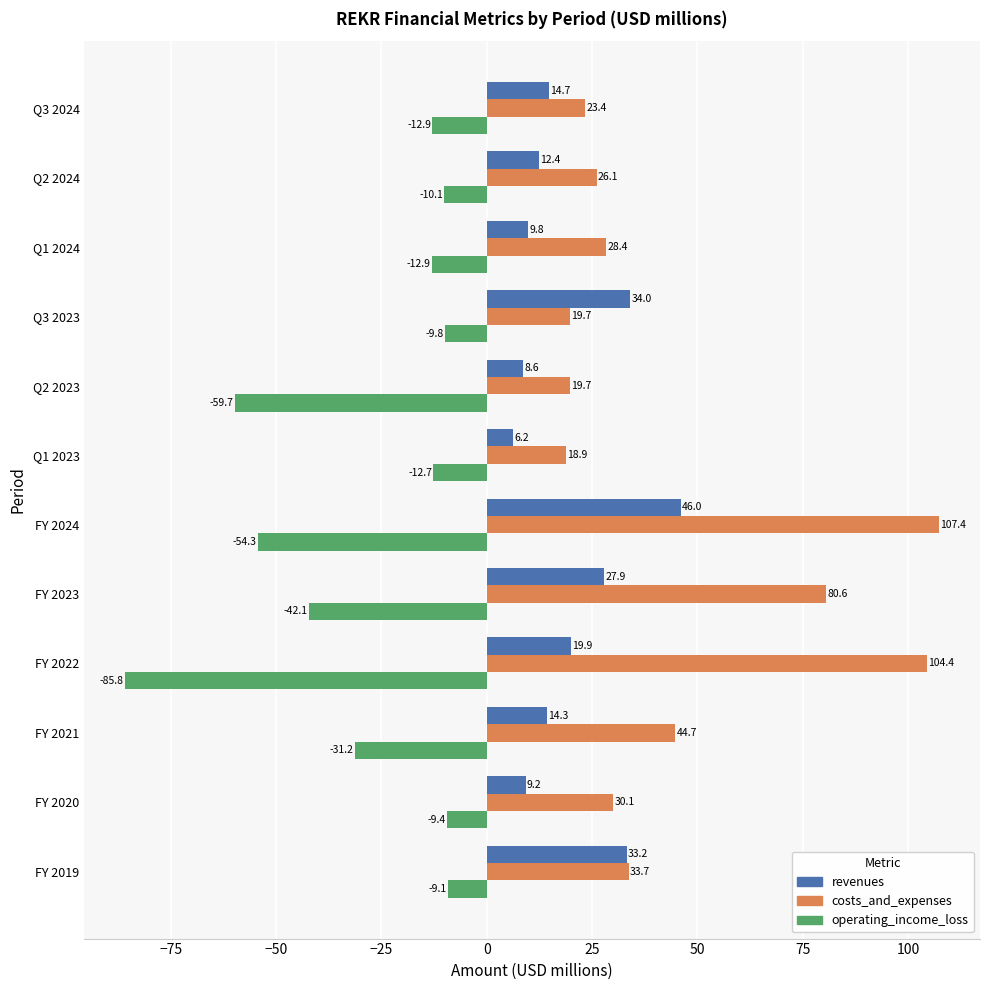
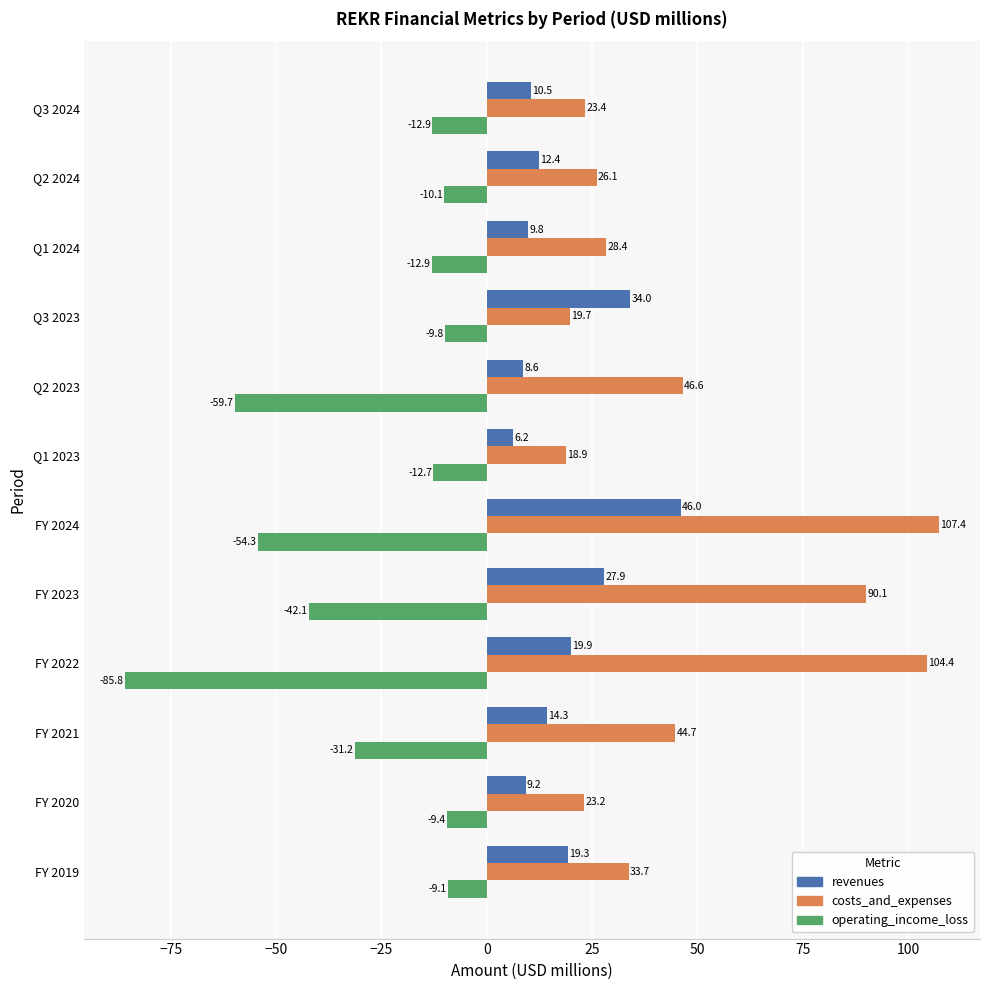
  {
    "revenues": {
-     "Q3 2024": 14.7,
+     "Q3 2024": 10.5,
      "Q2 2024": 12.4,
      "Q1 2024": 9.8,
      "Q3 2023": 34.0,
      "Q2 2023": 8.6,
      "Q1 2023": 6.2,
      "FY 2024": 46.0,
      "FY 2023": 27.9,
      "FY 2022": 19.9,
      "FY 2021": 14.3,
      "FY 2020": 9.2,
-     "FY 2019": 33.2
+     "FY 2019": 19.3
    },
    "costs_and_expenses": {
      "Q3 2024": 23.4,
      "Q2 2024": 26.1,
      "Q1 2024": 28.4,
      "Q3 2023": 19.7,
-     "Q2 2023": 19.7,
+     "Q2 2023": 46.6,
      "Q1 2023": 18.9,
      "FY 2024": 107.4,
-     "FY 2023": 80.6,
+     "FY 2023": 90.1,
      "FY 2022": 104.4,
      "FY 2021": 44.7,
-     "FY 2020": 30.1,
+     "FY 2020": 23.2,
      "FY 2019": 33.7
    },
    "operating_income_loss": {
      "Q3 2024": -12.9,
      "Q2 2024": -10.1,
      "Q1 2024": -12.9,
      "Q3 2023": -9.8,
      "Q2 2023": -59.7,
      "Q1 2023": -12.7,
      "FY 2024": -54.3,
      "FY 2023": -42.1,
      "FY 2022": -85.8,
      "FY 2021": -31.2,
      "FY 2020": -9.4,
      "FY 2019": -9.1
    }
  }
